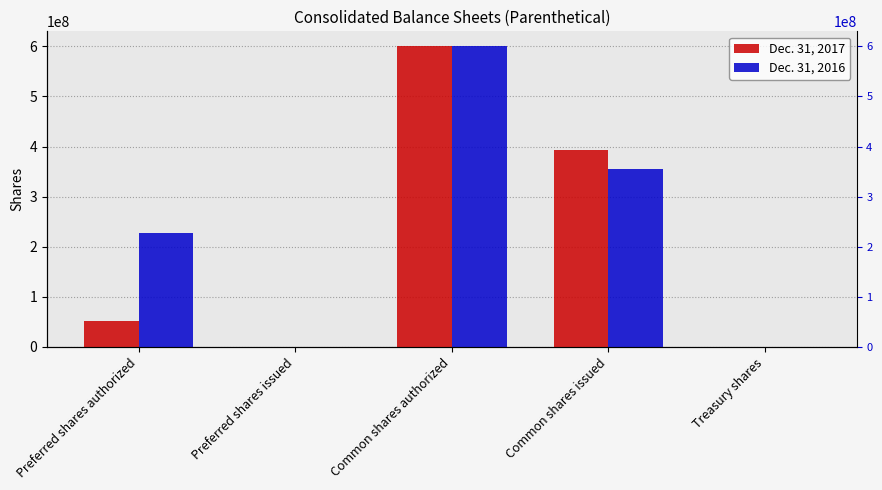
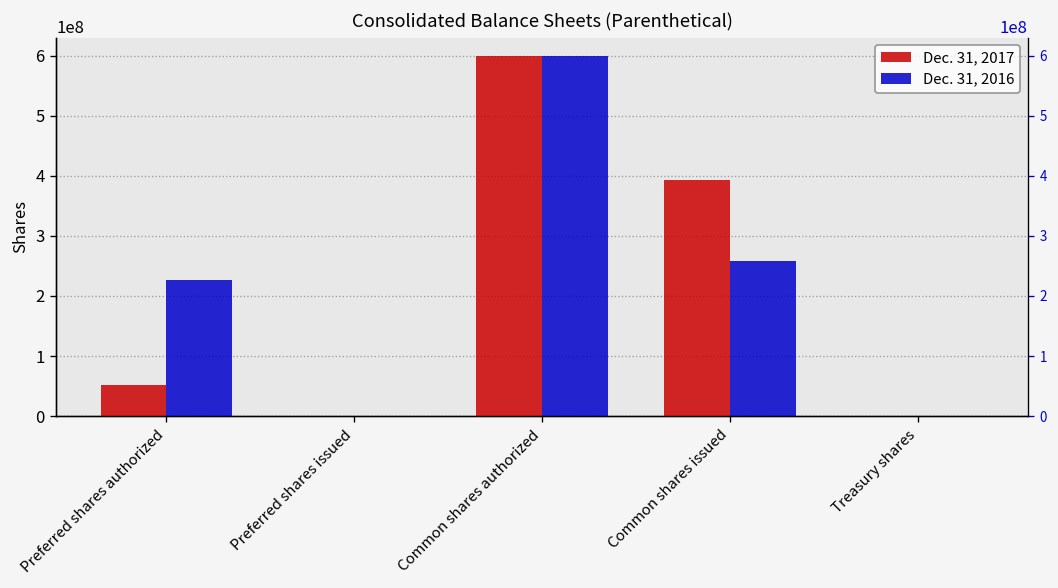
  {
    "Dec. 31, 2017": {
      "Preferred shares authorized": 50000000,
      "Preferred shares issued": 0,
      "Common shares authorized": 600000000,
      "Common shares issued": 390000000
    },
    "Dec. 31, 2016": {
      "Preferred shares authorized": 230000000,
      "Preferred shares issued": 0,
      "Common shares authorized": 600000000,
-     "Common shares issued": 350000000
+     "Common shares issued": 260000000
    }
  }
